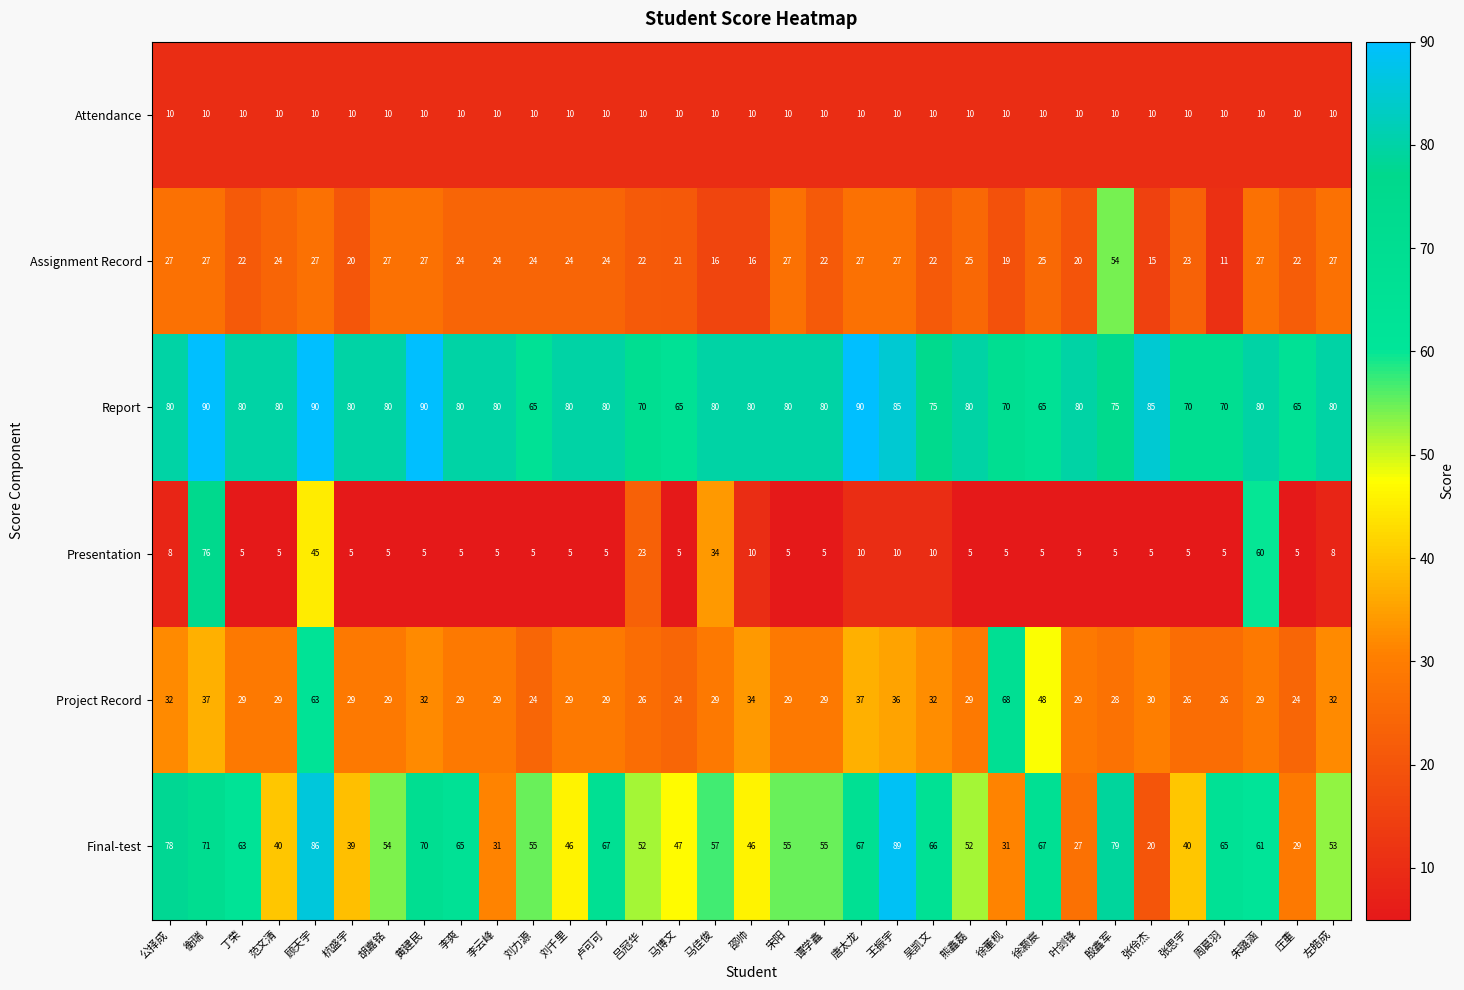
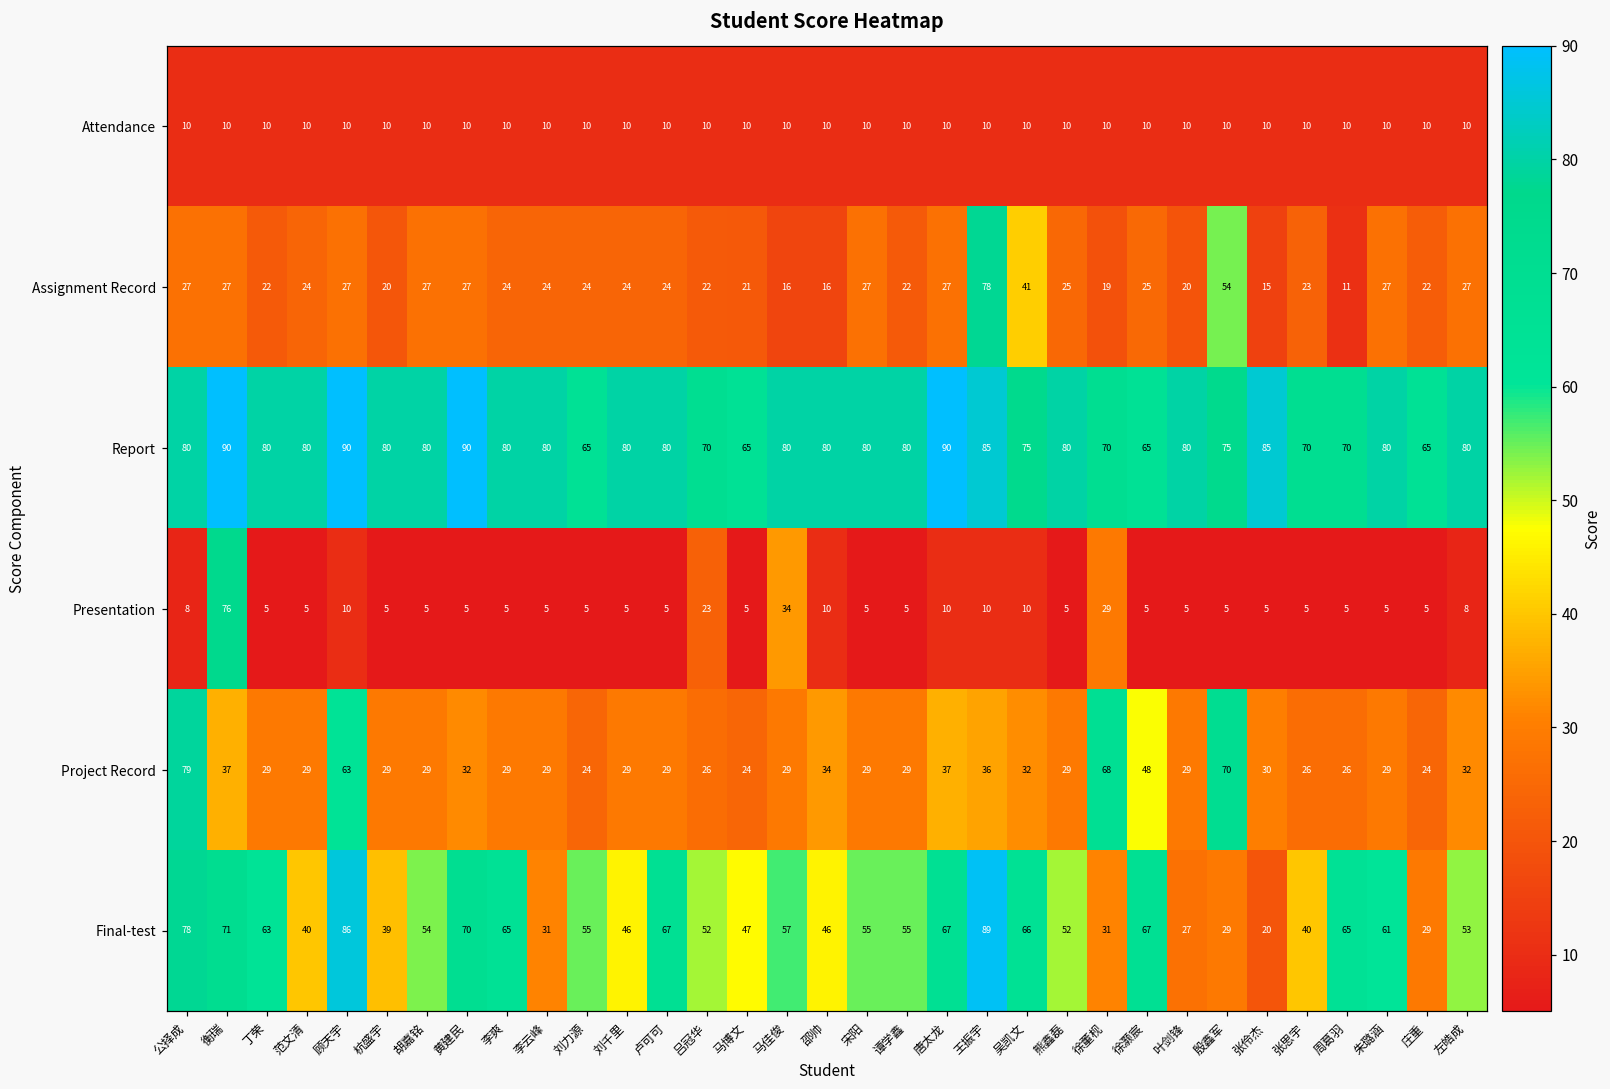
  {
    "Attendance": {
      "公择成": 10,
      "衡瑞": 10,
      "丁荣": 10,
      "范文清": 10,
      "顾天宇": 10,
      "杭盛宇": 10,
      "胡嘉铭": 10,
      "黄建民": 10,
      "李爽": 10,
      "李云峰": 10,
      "刘力源": 10,
      "刘千里": 10,
      "卢可可": 10,
      "吕冠华": 10,
      "马博文": 10,
      "马佳俊": 10,
      "邵帅": 10,
      "宋阳": 10,
      "谭学鑫": 10,
      "唐太龙": 10,
      "王振宇": 10,
      "吴凯文": 10,
      "熊鑫磊": 10,
      "徐董枧": 10,
      "徐灏宸": 10,
      "叶剑锋": 10,
      "殷鑫军": 10,
      "张伶杰": 10,
      "张思宇": 10,
      "周葛羽": 10,
      "朱璐涵": 10,
      "庄重": 10,
      "左皓成": 10
    },
    "Assignment Record": {
      "公择成": 27,
      "衡瑞": 27,
      "丁荣": 22,
      "范文清": 24,
      "顾天宇": 27,
      "杭盛宇": 20,
      "胡嘉铭": 27,
      "黄建民": 27,
      "李爽": 24,
      "李云峰": 24,
      "刘力源": 24,
      "刘千里": 24,
      "卢可可": 24,
      "吕冠华": 22,
      "马博文": 21,
      "马佳俊": 16,
      "邵帅": 16,
      "宋阳": 27,
      "谭学鑫": 22,
      "唐太龙": 27,
-     "王振宇": 27,
-     "吴凯文": 22,
+     "王振宇": 78,
+     "吴凯文": 41,
      "熊鑫磊": 25,
      "徐董枧": 19,
      "徐灏宸": 25,
      "叶剑锋": 20,
      "殷鑫军": 54,
      "张伶杰": 15,
      "张思宇": 23,
      "周葛羽": 11,
      "朱璐涵": 27,
      "庄重": 22,
      "左皓成": 27
    },
    "Report": {
      "公择成": 80,
      "衡瑞": 90,
      "丁荣": 80,
      "范文清": 80,
      "顾天宇": 90,
      "杭盛宇": 80,
      "胡嘉铭": 80,
      "黄建民": 90,
      "李爽": 80,
      "李云峰": 80,
      "刘力源": 65,
      "刘千里": 80,
      "卢可可": 80,
      "吕冠华": 70,
      "马博文": 65,
      "马佳俊": 80,
      "邵帅": 80,
      "宋阳": 80,
      "谭学鑫": 80,
      "唐太龙": 90,
      "王振宇": 85,
      "吴凯文": 75,
      "熊鑫磊": 80,
      "徐董枧": 70,
      "徐灏宸": 65,
      "叶剑锋": 80,
      "殷鑫军": 75,
      "张伶杰": 85,
      "张思宇": 70,
      "周葛羽": 70,
      "朱璐涵": 80,
      "庄重": 65,
      "左皓成": 80
    },
    "Presentation": {
      "公择成": 8,
      "衡瑞": 76,
      "丁荣": 5,
      "范文清": 5,
-     "顾天宇": 45,
+     "顾天宇": 10,
      "杭盛宇": 5,
      "胡嘉铭": 5,
      "黄建民": 5,
      "李爽": 5,
      "李云峰": 5,
      "刘力源": 5,
      "刘千里": 5,
      "卢可可": 5,
      "吕冠华": 23,
      "马博文": 5,
      "马佳俊": 34,
      "邵帅": 10,
      "宋阳": 5,
      "谭学鑫": 5,
      "唐太龙": 10,
      "王振宇": 10,
      "吴凯文": 10,
      "熊鑫磊": 5,
-     "徐董枧": 5,
+     "徐董枧": 29,
      "徐灏宸": 5,
      "叶剑锋": 5,
      "殷鑫军": 5,
      "张伶杰": 5,
      "张思宇": 5,
      "周葛羽": 5,
-     "朱璐涵": 60,
+     "朱璐涵": 5,
      "庄重": 5,
      "左皓成": 8
    },
    "Project Record": {
-     "公择成": 32,
+     "公择成": 79,
      "衡瑞": 37,
      "丁荣": 29,
      "范文清": 29,
      "顾天宇": 63,
      "杭盛宇": 29,
      "胡嘉铭": 29,
      "黄建民": 32,
      "李爽": 29,
      "李云峰": 29,
      "刘力源": 24,
      "刘千里": 29,
      "卢可可": 29,
      "吕冠华": 26,
      "马博文": 24,
      "马佳俊": 29,
      "邵帅": 34,
      "宋阳": 29,
      "谭学鑫": 29,
      "唐太龙": 37,
      "王振宇": 36,
      "吴凯文": 32,
      "熊鑫磊": 29,
      "徐董枧": 68,
      "徐灏宸": 48,
      "叶剑锋": 29,
-     "殷鑫军": 28,
+     "殷鑫军": 70,
      "张伶杰": 30,
      "张思宇": 26,
      "周葛羽": 26,
      "朱璐涵": 29,
      "庄重": 24,
      "左皓成": 32
    },
    "Final-test": {
      "公择成": 78,
      "衡瑞": 71,
      "丁荣": 63,
      "范文清": 40,
      "顾天宇": 86,
      "杭盛宇": 39,
      "胡嘉铭": 54,
      "黄建民": 70,
      "李爽": 65,
      "李云峰": 31,
      "刘力源": 55,
      "刘千里": 46,
      "卢可可": 67,
      "吕冠华": 52,
      "马博文": 47,
      "马佳俊": 57,
      "邵帅": 46,
      "宋阳": 55,
      "谭学鑫": 55,
      "唐太龙": 67,
      "王振宇": 89,
      "吴凯文": 66,
      "熊鑫磊": 52,
      "徐董枧": 31,
      "徐灏宸": 67,
      "叶剑锋": 27,
-     "殷鑫军": 79,
+     "殷鑫军": 29,
      "张伶杰": 20,
      "张思宇": 40,
      "周葛羽": 65,
      "朱璐涵": 61,
      "庄重": 29,
      "左皓成": 53
    }
  }
